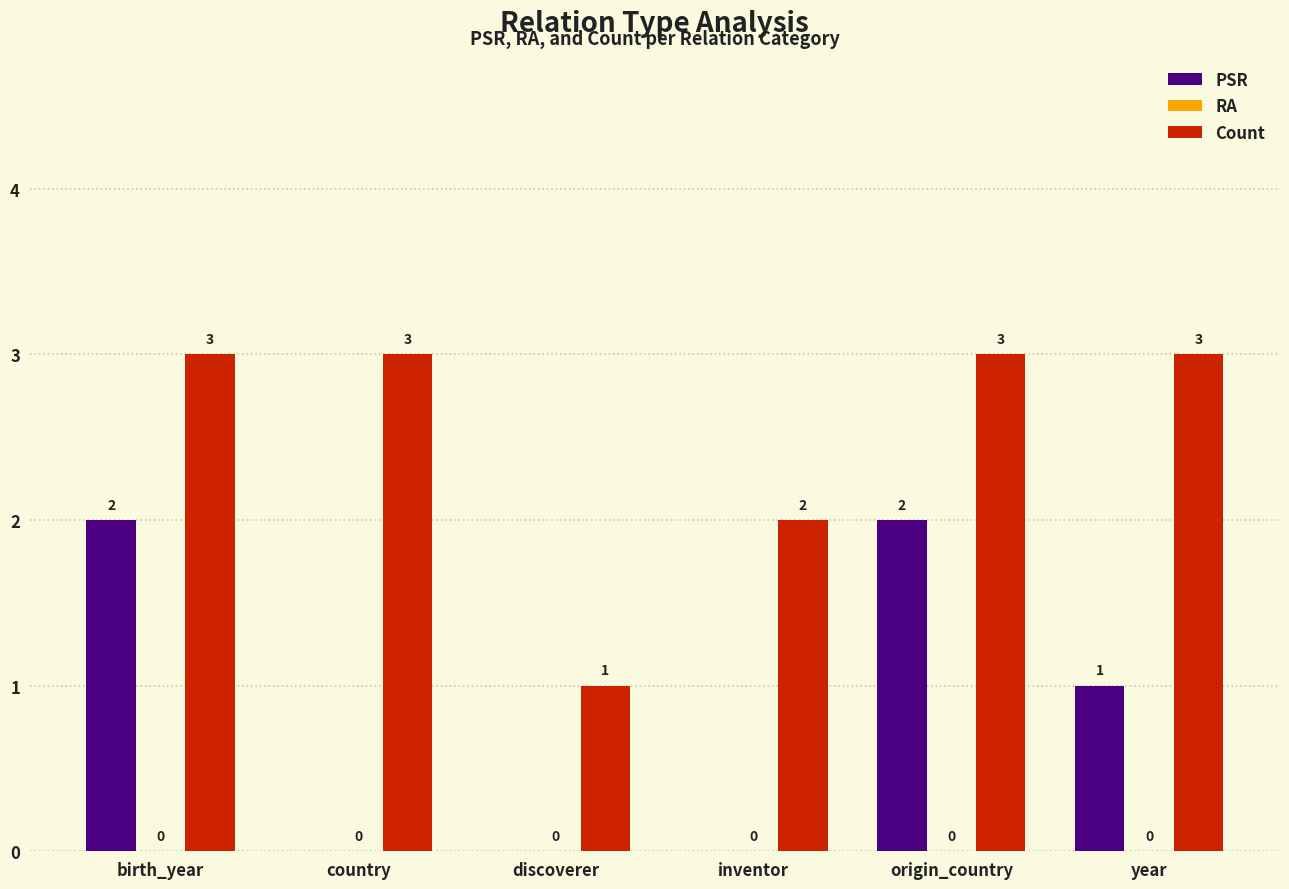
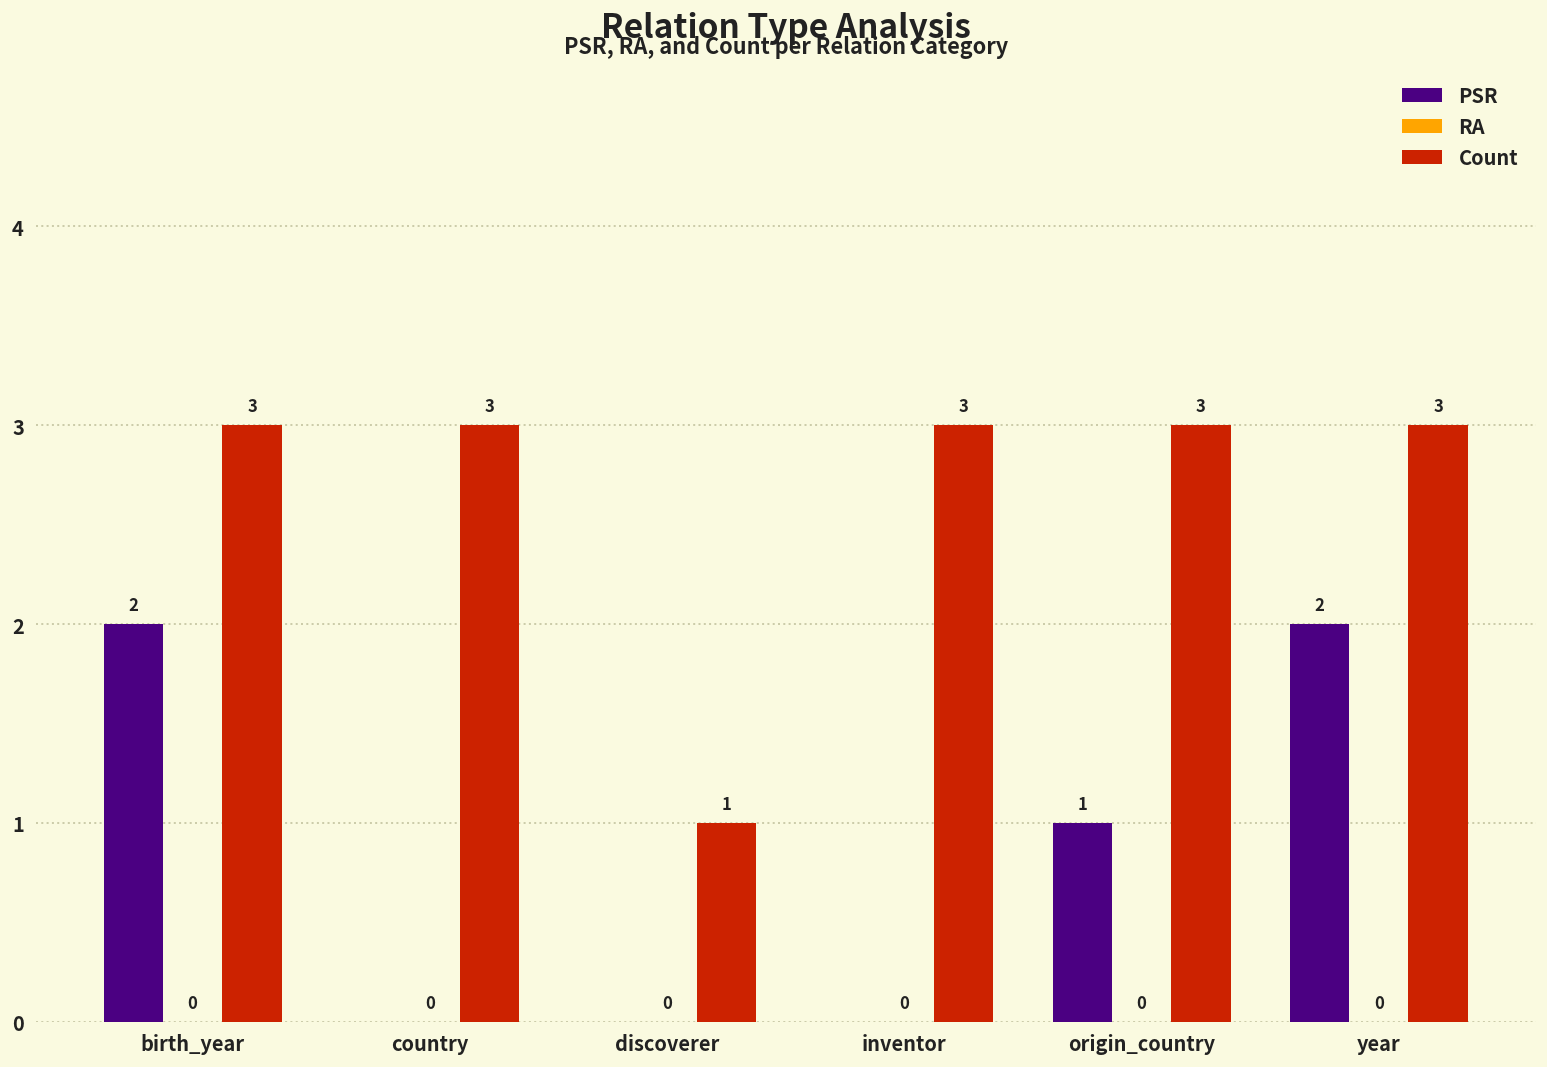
  {
    "PSR": {
      "birth_year": 2,
-     "origin_country": 2,
-     "year": 1
+     "origin_country": 1,
+     "year": 2
    },
    "RA": {
      "birth_year": 0,
      "country": 0,
      "discoverer": 0,
      "inventor": 0,
      "origin_country": 0,
      "year": 0
    },
    "Count": {
      "birth_year": 3,
      "country": 3,
      "discoverer": 1,
-     "inventor": 2,
+     "inventor": 3,
      "origin_country": 3,
      "year": 3
    }
  }
